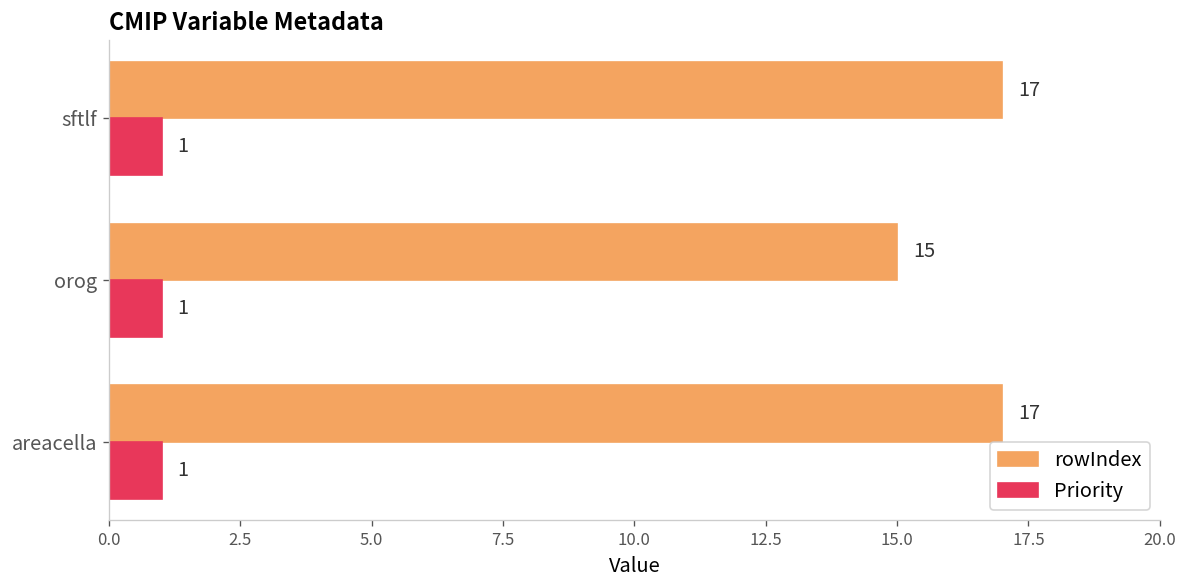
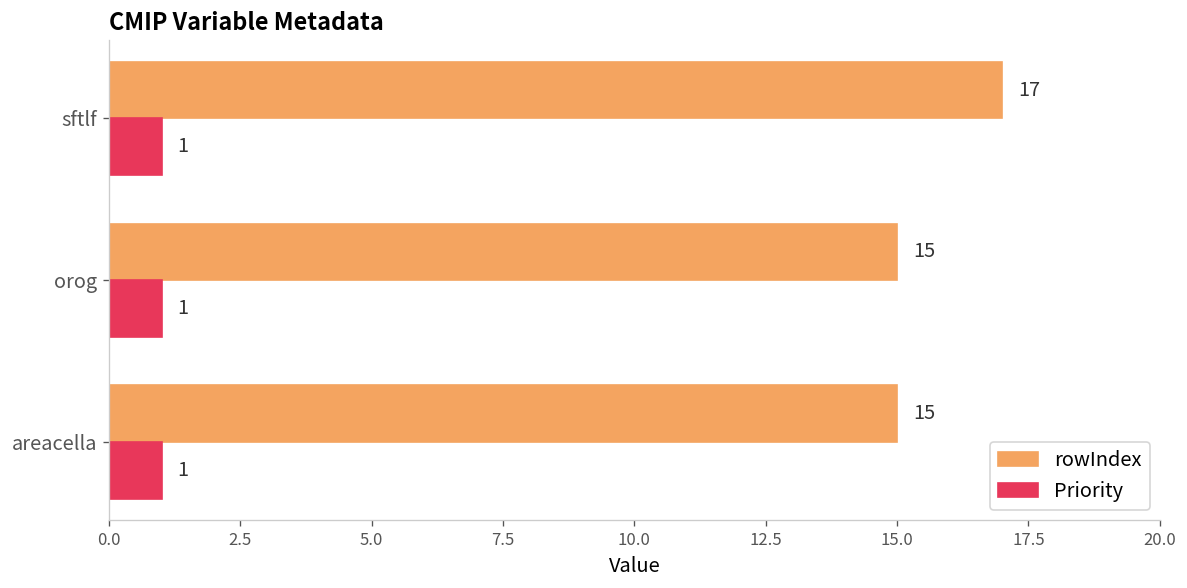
  {
    "rowIndex": {
      "sftlf": 17,
      "orog": 15,
-     "areacella": 17
+     "areacella": 15
    },
    "Priority": {
      "sftlf": 1,
      "orog": 1,
      "areacella": 1
    }
  }
